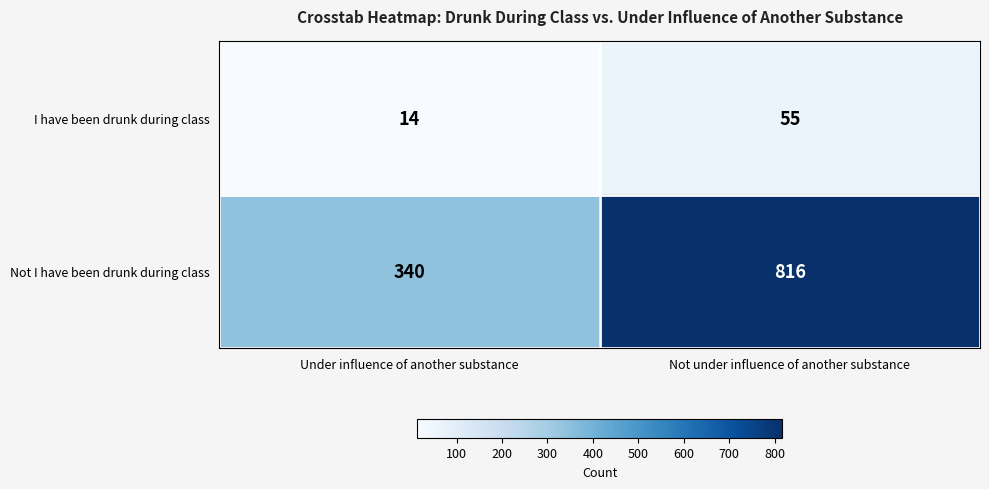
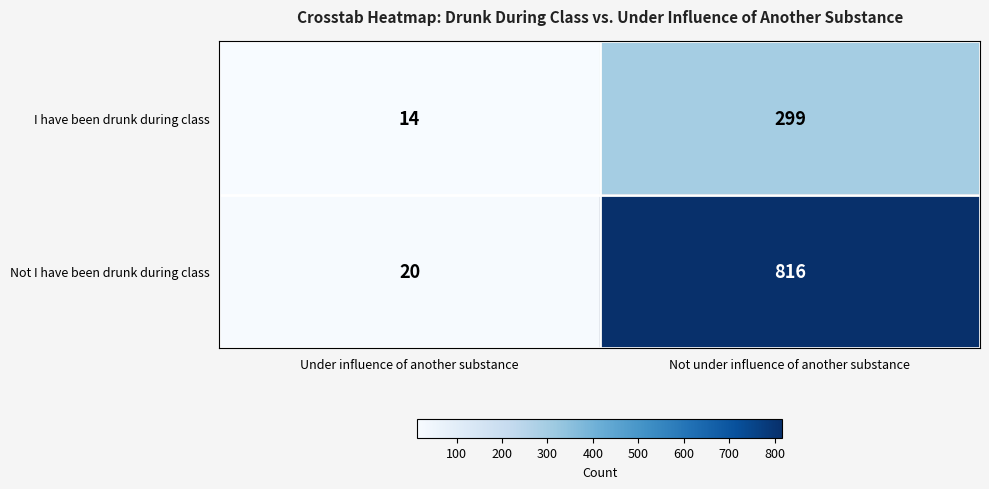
  {
    "I have been drunk during class": {
      "Under influence of another substance": 14,
-     "Not under influence of another substance": 55
+     "Not under influence of another substance": 299
    },
    "Not I have been drunk during class": {
-     "Under influence of another substance": 340,
+     "Under influence of another substance": 20,
      "Not under influence of another substance": 816
    }
  }
